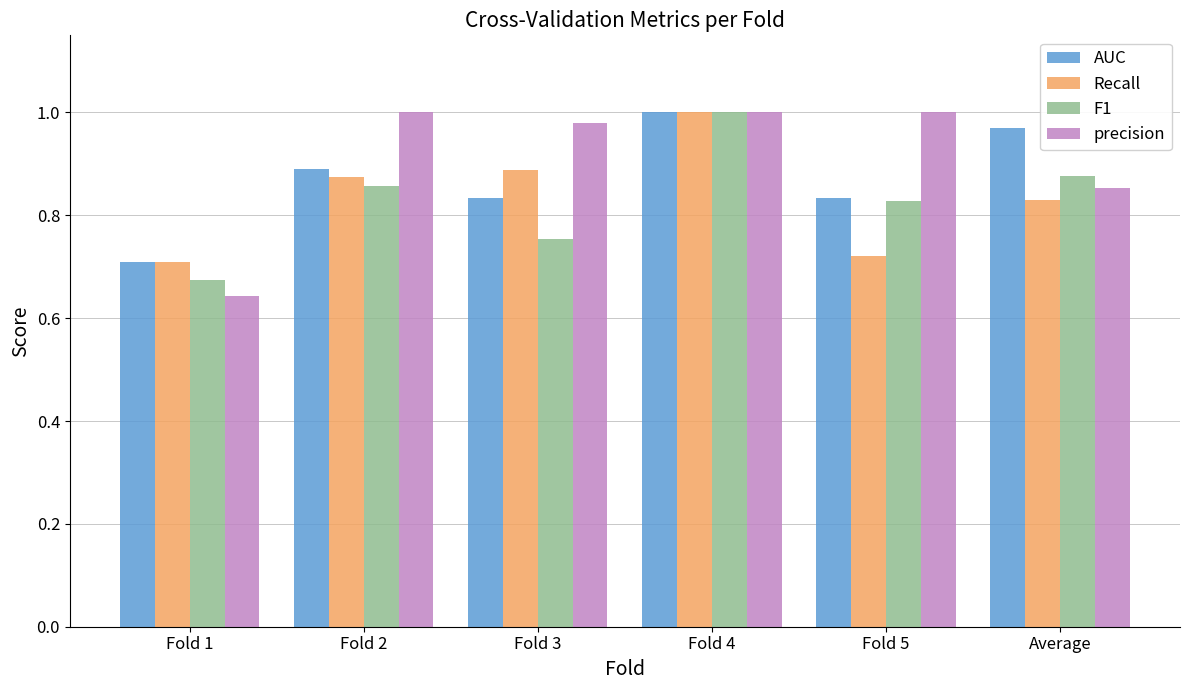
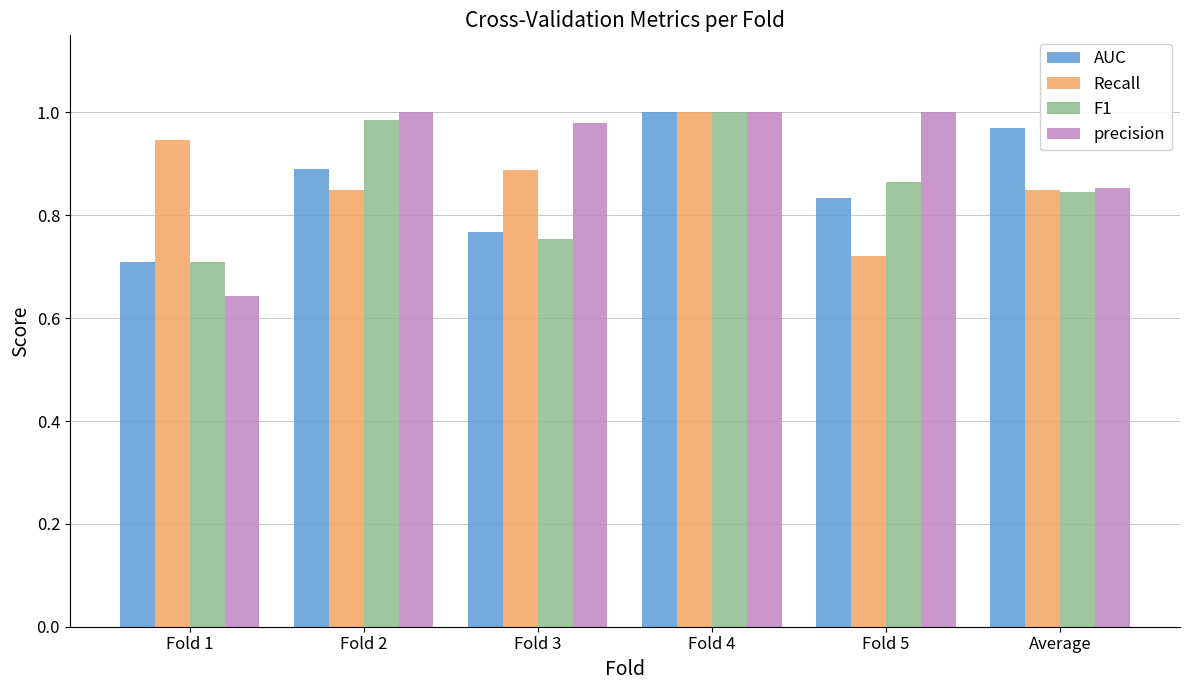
  {
    "AUC": {
      "Fold 1": 0.71,
      "Fold 2": 0.89,
-     "Fold 3": 0.83,
+     "Fold 3": 0.77,
      "Fold 4": 1.00,
      "Fold 5": 0.83,
      "Average": 0.97
    },
    "Recall": {
-     "Fold 1": 0.71,
-     "Fold 2": 0.88,
+     "Fold 1": 0.95,
+     "Fold 2": 0.85,
      "Fold 3": 0.89,
      "Fold 4": 1.00,
      "Fold 5": 0.72,
-     "Average": 0.83
+     "Average": 0.85
    },
    "F1": {
-     "Fold 1": 0.67,
-     "Fold 2": 0.86,
+     "Fold 1": 0.71,
+     "Fold 2": 0.99,
      "Fold 3": 0.75,
      "Fold 4": 1.00,
-     "Fold 5": 0.83,
-     "Average": 0.88
+     "Fold 5": 0.86,
+     "Average": 0.84
    },
    "precision": {
      "Fold 1": 0.64,
      "Fold 2": 1.00,
      "Fold 3": 0.98,
      "Fold 4": 1.00,
      "Fold 5": 1.00,
      "Average": 0.85
    }
  }
